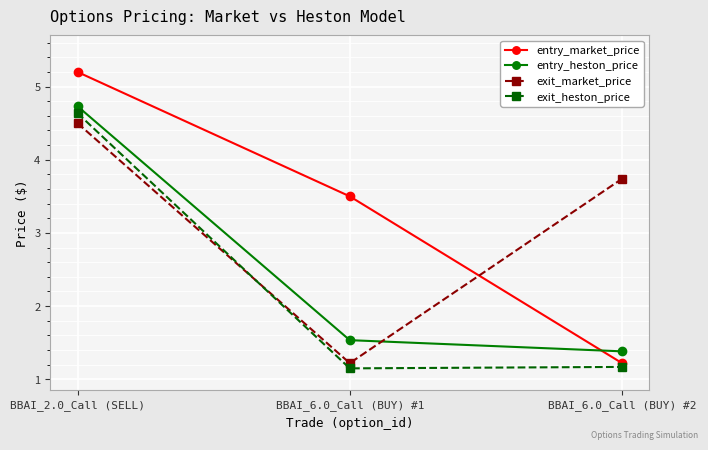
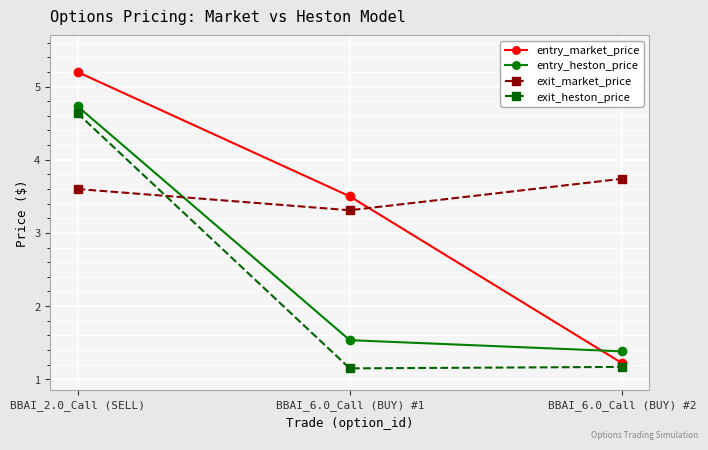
  {
    "entry_market_price": {
      "BBAI_2.0_Call (SELL)": 5.2,
      "BBAI_6.0_Call (BUY) #1": 3.5,
      "BBAI_6.0_Call (BUY) #2": 1.2
    },
    "exit_market_price": {
-     "BBAI_2.0_Call (SELL)": 4.5,
-     "BBAI_6.0_Call (BUY) #1": 1.2,
+     "BBAI_2.0_Call (SELL)": 3.6,
+     "BBAI_6.0_Call (BUY) #1": 3.3,
      "BBAI_6.0_Call (BUY) #2": 3.7
    }
  }
